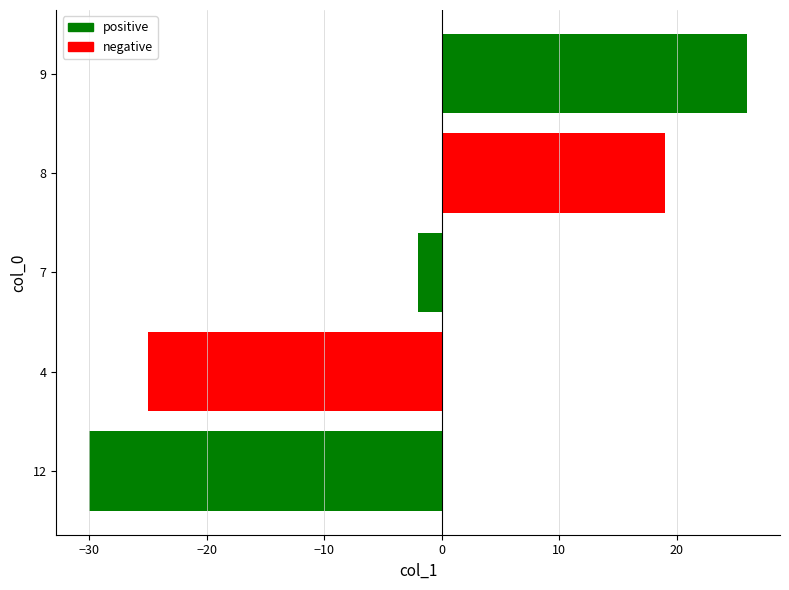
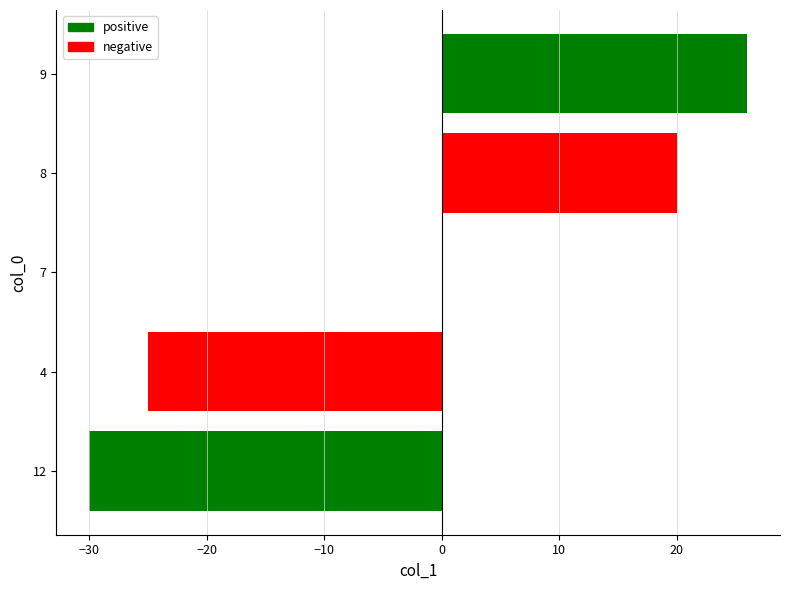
  {
    "9": 26.0,
-   "8": 19.0,
-   "7": -2.0,
+   "8": 20.0,
+   "7": 0.0,
    "4": -25.0,
    "12": -30.0
  }
